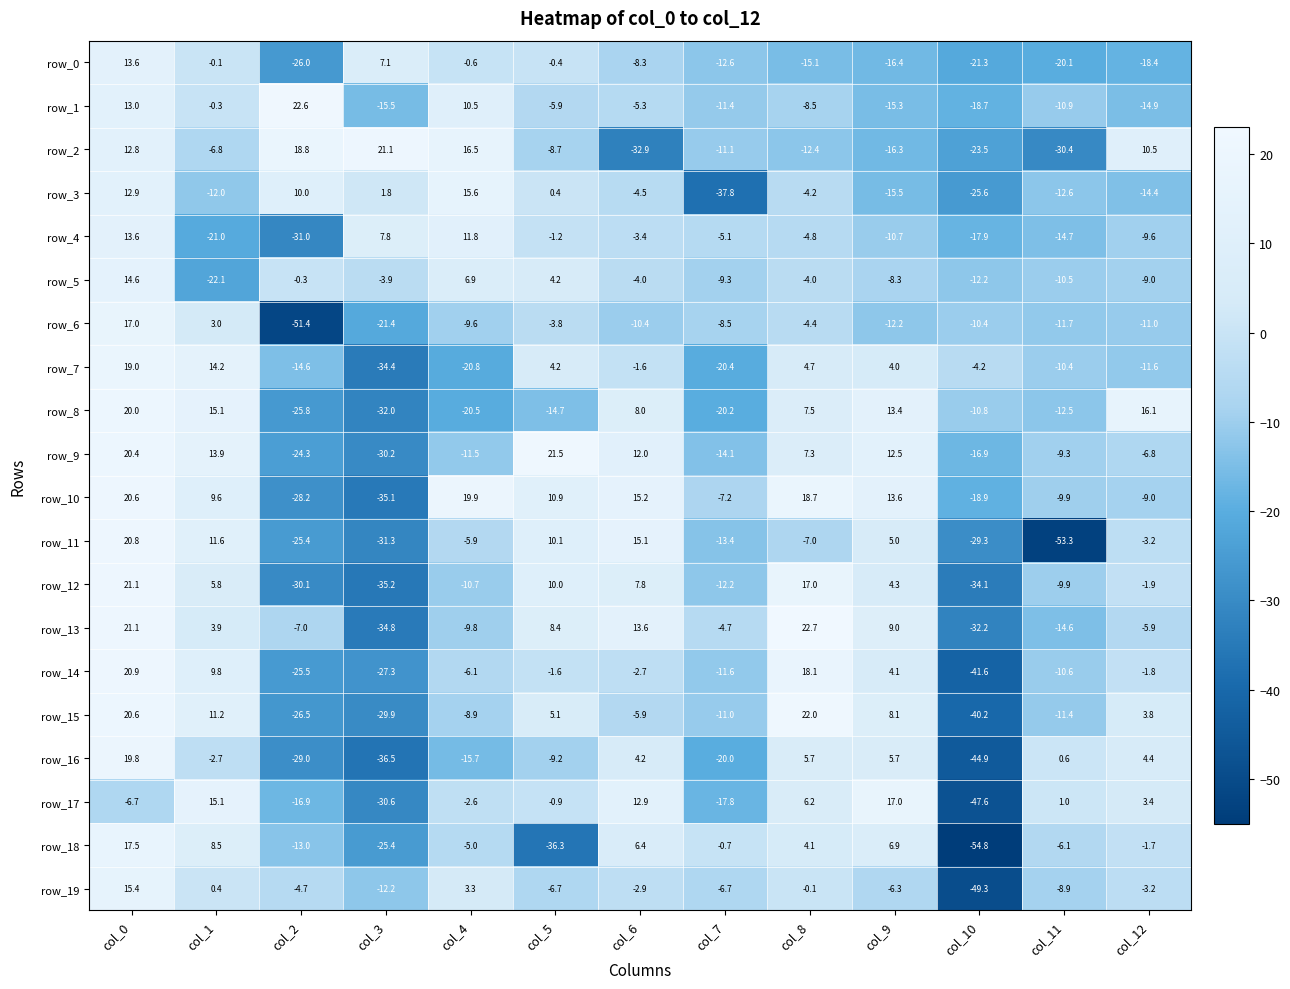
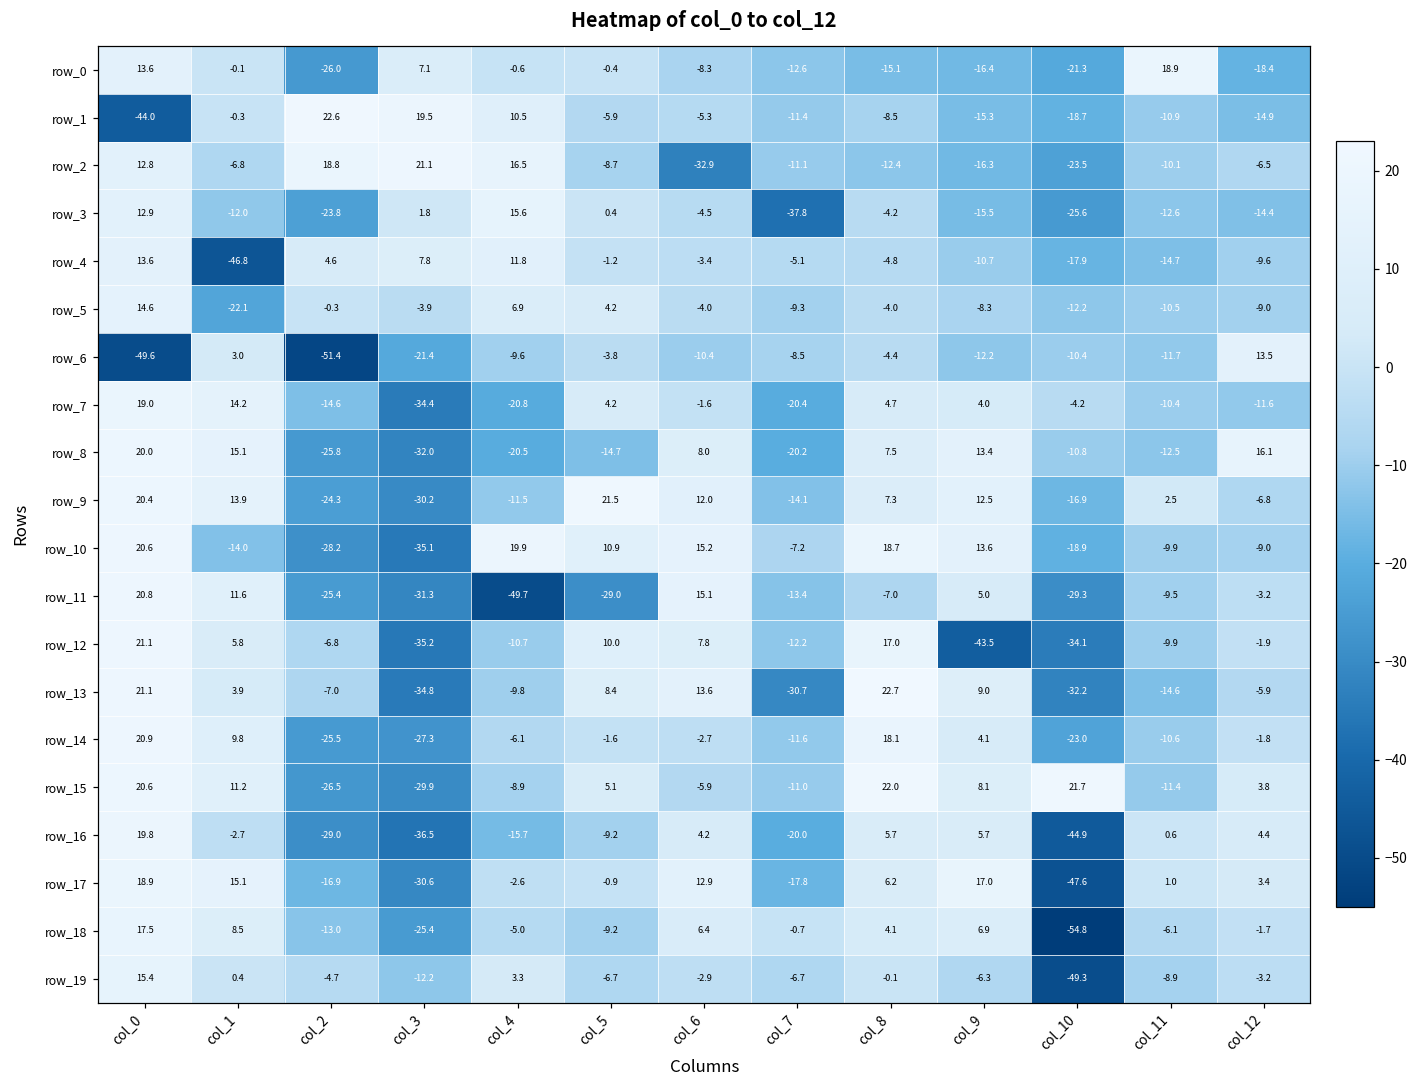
  {
    "row_0": {
      "col_0": 13.6,
      "col_1": -0.1,
      "col_2": -26.0,
      "col_3": 7.1,
      "col_4": -0.6,
      "col_5": -0.4,
      "col_6": -8.3,
      "col_7": -12.6,
      "col_8": -15.1,
      "col_9": -16.4,
      "col_10": -21.3,
-     "col_11": -20.1,
+     "col_11": 18.9,
      "col_12": -18.4
    },
    "row_1": {
-     "col_0": 13.0,
+     "col_0": -44.0,
      "col_1": -0.3,
      "col_2": 22.6,
-     "col_3": -15.5,
+     "col_3": 19.5,
      "col_4": 10.5,
      "col_5": -5.9,
      "col_6": -5.3,
      "col_7": -11.4,
      "col_8": -8.5,
      "col_9": -15.3,
      "col_10": -18.7,
      "col_11": -10.9,
      "col_12": -14.9
    },
    "row_2": {
      "col_0": 12.8,
      "col_1": -6.8,
      "col_2": 18.8,
      "col_3": 21.1,
      "col_4": 16.5,
      "col_5": -8.7,
      "col_6": -32.9,
      "col_7": -11.1,
      "col_8": -12.4,
      "col_9": -16.3,
      "col_10": -23.5,
-     "col_11": -30.4,
-     "col_12": 10.5
+     "col_11": -10.1,
+     "col_12": -6.5
    },
    "row_3": {
      "col_0": 12.9,
      "col_1": -12.0,
-     "col_2": 10.0,
+     "col_2": -23.8,
      "col_3": 1.8,
      "col_4": 15.6,
      "col_5": 0.4,
      "col_6": -4.5,
      "col_7": -37.8,
      "col_8": -4.2,
      "col_9": -15.5,
      "col_10": -25.6,
      "col_11": -12.6,
      "col_12": -14.4
    },
    "row_4": {
      "col_0": 13.6,
-     "col_1": -21.0,
-     "col_2": -31.0,
+     "col_1": -46.8,
+     "col_2": 4.6,
      "col_3": 7.8,
      "col_4": 11.8,
      "col_5": -1.2,
      "col_6": -3.4,
      "col_7": -5.1,
      "col_8": -4.8,
      "col_9": -10.7,
      "col_10": -17.9,
      "col_11": -14.7,
      "col_12": -9.6
    },
    "row_6": {
-     "col_0": 17.0,
+     "col_0": -49.6,
      "col_1": 3.0,
      "col_2": -51.4,
      "col_3": -21.4,
      "col_4": -9.6,
      "col_5": -3.8,
      "col_6": -10.4,
      "col_7": -8.5,
      "col_8": -4.4,
      "col_9": -12.2,
      "col_10": -10.4,
      "col_11": -11.7,
-     "col_12": -11.0
+     "col_12": 13.5
    },
    "row_9": {
      "col_0": 20.4,
      "col_1": 13.9,
      "col_2": -24.3,
      "col_3": -30.2,
      "col_4": -11.5,
      "col_5": 21.5,
      "col_6": 12.0,
      "col_7": -14.1,
      "col_8": 7.3,
      "col_9": 12.5,
      "col_10": -16.9,
-     "col_11": -9.3,
+     "col_11": 2.5,
      "col_12": -6.8
    },
    "row_10": {
      "col_0": 20.6,
-     "col_1": 9.6,
+     "col_1": -14.0,
      "col_2": -28.2,
      "col_3": -35.1,
      "col_4": 19.9,
      "col_5": 10.9,
      "col_6": 15.2,
      "col_7": -7.2,
      "col_8": 18.7,
      "col_9": 13.6,
      "col_10": -18.9,
      "col_11": -9.9,
      "col_12": -9.0
    },
    "row_11": {
      "col_0": 20.8,
      "col_1": 11.6,
      "col_2": -25.4,
      "col_3": -31.3,
-     "col_4": -5.9,
-     "col_5": 10.1,
+     "col_4": -49.7,
+     "col_5": -29.0,
      "col_6": 15.1,
      "col_7": -13.4,
      "col_8": -7.0,
      "col_9": 5.0,
      "col_10": -29.3,
-     "col_11": -53.3,
+     "col_11": -9.5,
      "col_12": -3.2
    },
    "row_12": {
      "col_0": 21.1,
      "col_1": 5.8,
-     "col_2": -30.1,
+     "col_2": -6.8,
      "col_3": -35.2,
      "col_4": -10.7,
      "col_5": 10.0,
      "col_6": 7.8,
      "col_7": -12.2,
      "col_8": 17.0,
-     "col_9": 4.3,
+     "col_9": -43.5,
      "col_10": -34.1,
      "col_11": -9.9,
      "col_12": -1.9
    },
    "row_13": {
      "col_0": 21.1,
      "col_1": 3.9,
      "col_2": -7.0,
      "col_3": -34.8,
      "col_4": -9.8,
      "col_5": 8.4,
      "col_6": 13.6,
-     "col_7": -4.7,
+     "col_7": -30.7,
      "col_8": 22.7,
      "col_9": 9.0,
      "col_10": -32.2,
      "col_11": -14.6,
      "col_12": -5.9
    },
    "row_14": {
      "col_0": 20.9,
      "col_1": 9.8,
      "col_2": -25.5,
      "col_3": -27.3,
      "col_4": -6.1,
      "col_5": -1.6,
      "col_6": -2.7,
      "col_7": -11.6,
      "col_8": 18.1,
      "col_9": 4.1,
-     "col_10": -41.6,
+     "col_10": -23.0,
      "col_11": -10.6,
      "col_12": -1.8
    },
    "row_15": {
      "col_0": 20.6,
      "col_1": 11.2,
      "col_2": -26.5,
      "col_3": -29.9,
      "col_4": -8.9,
      "col_5": 5.1,
      "col_6": -5.9,
      "col_7": -11.0,
      "col_8": 22.0,
      "col_9": 8.1,
-     "col_10": -40.2,
+     "col_10": 21.7,
      "col_11": -11.4,
      "col_12": 3.8
    },
    "row_17": {
-     "col_0": -6.7,
+     "col_0": 18.9,
      "col_1": 15.1,
      "col_2": -16.9,
      "col_3": -30.6,
      "col_4": -2.6,
      "col_5": -0.9,
      "col_6": 12.9,
      "col_7": -17.8,
      "col_8": 6.2,
      "col_9": 17.0,
      "col_10": -47.6,
      "col_11": 1.0,
      "col_12": 3.4
    },
    "row_18": {
      "col_0": 17.5,
      "col_1": 8.5,
      "col_2": -13.0,
      "col_3": -25.4,
      "col_4": -5.0,
-     "col_5": -36.3,
+     "col_5": -9.2,
      "col_6": 6.4,
      "col_7": -0.7,
      "col_8": 4.1,
      "col_9": 6.9,
      "col_10": -54.8,
      "col_11": -6.1,
      "col_12": -1.7
    }
  }
